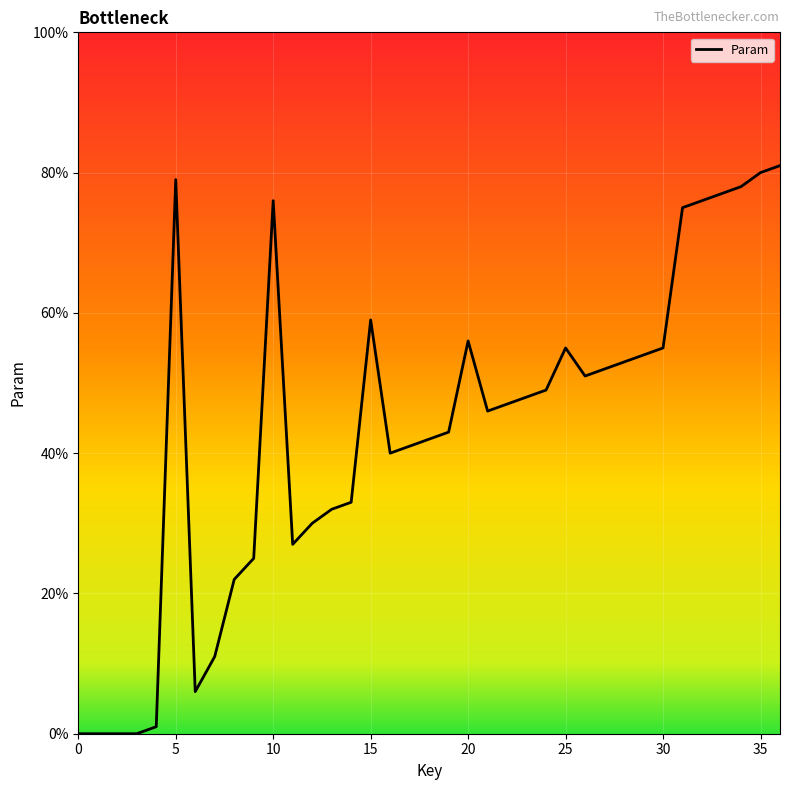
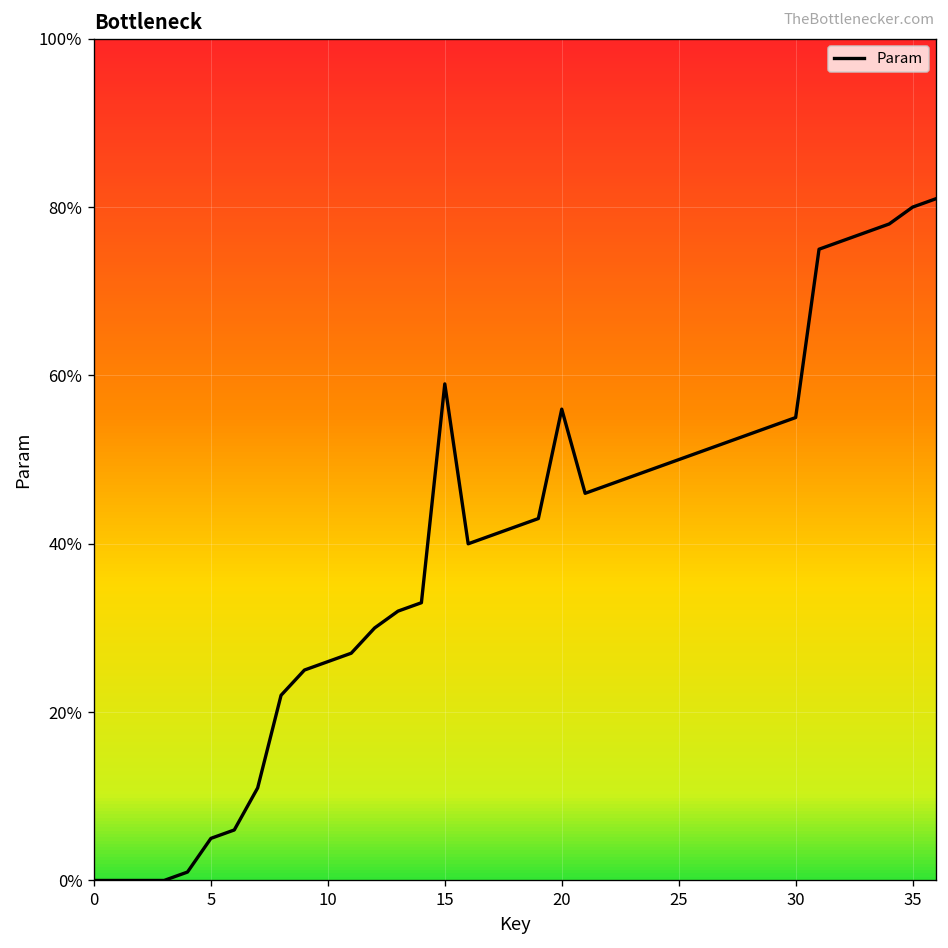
  {
    "0": "0%",
-   "5": "79%",
-   "10": "76%",
+   "5": "5%",
+   "10": "26%",
    "15": "59%",
    "20": "56%",
-   "25": "55%",
+   "25": "50%",
    "30": "55%",
    "35": "80%"
  }
